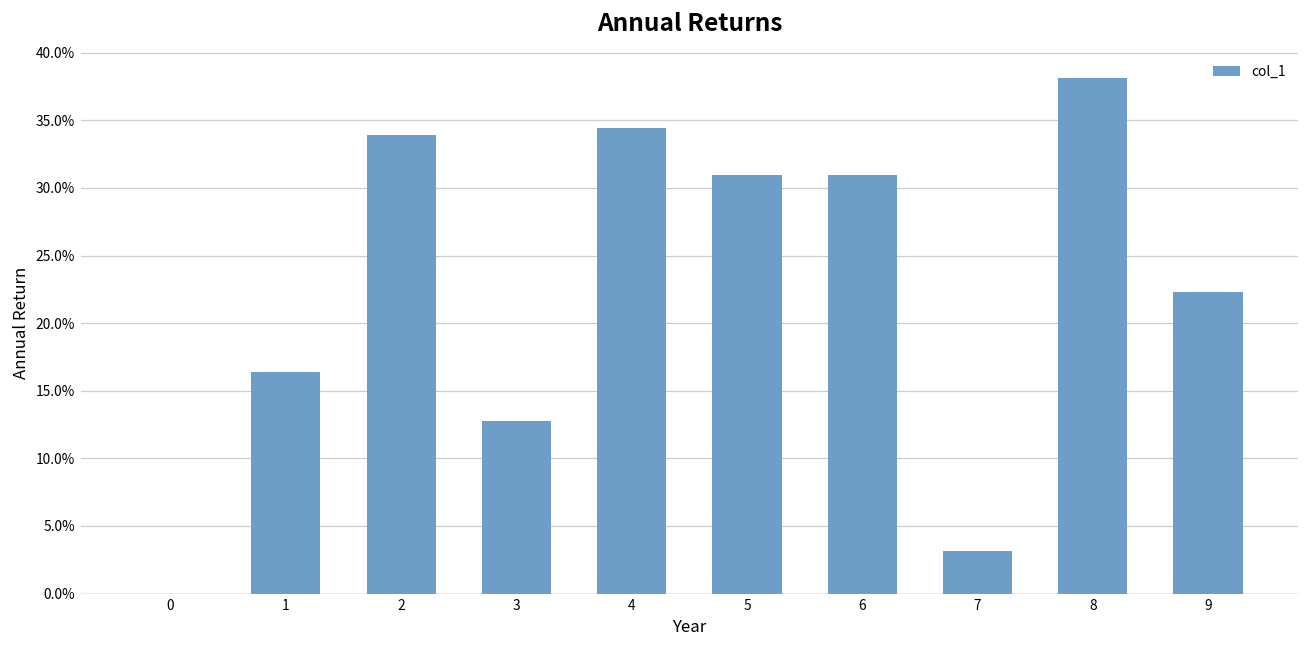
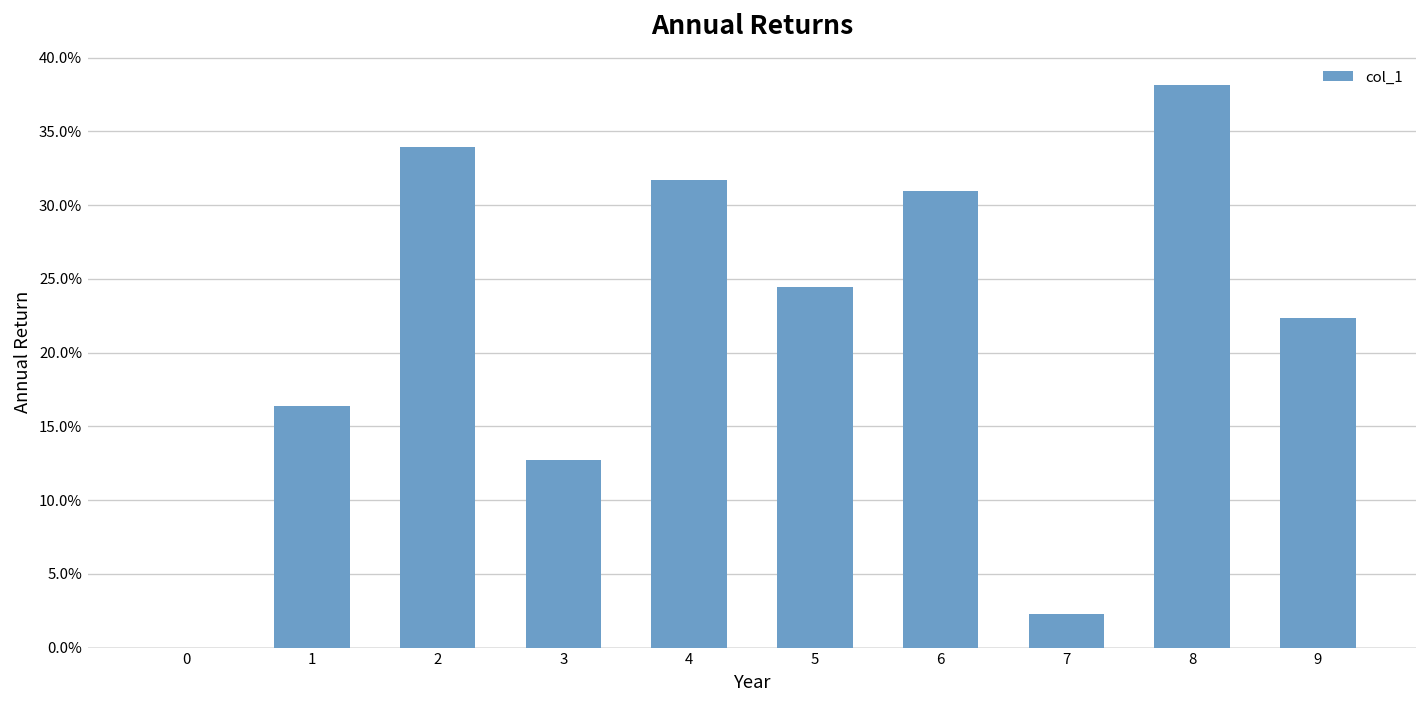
  {
    "0": "0.0%",
    "1": "16.4%",
    "2": "33.9%",
    "3": "12.7%",
-   "4": "34.5%",
-   "5": "30.9%",
+   "4": "31.7%",
+   "5": "24.4%",
    "6": "31.0%",
-   "7": "3.2%",
+   "7": "2.2%",
    "8": "38.1%",
    "9": "22.3%"
  }
